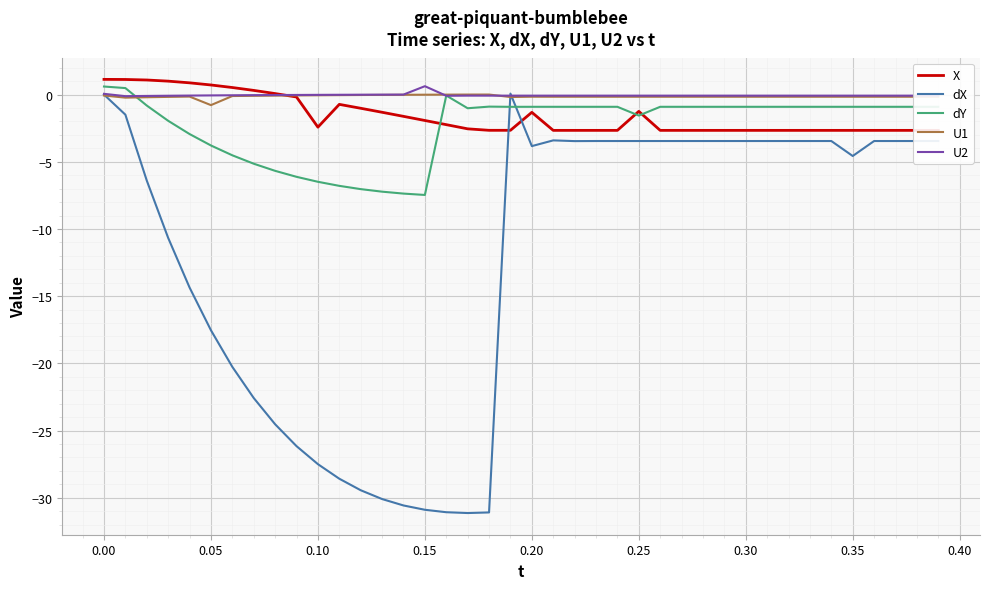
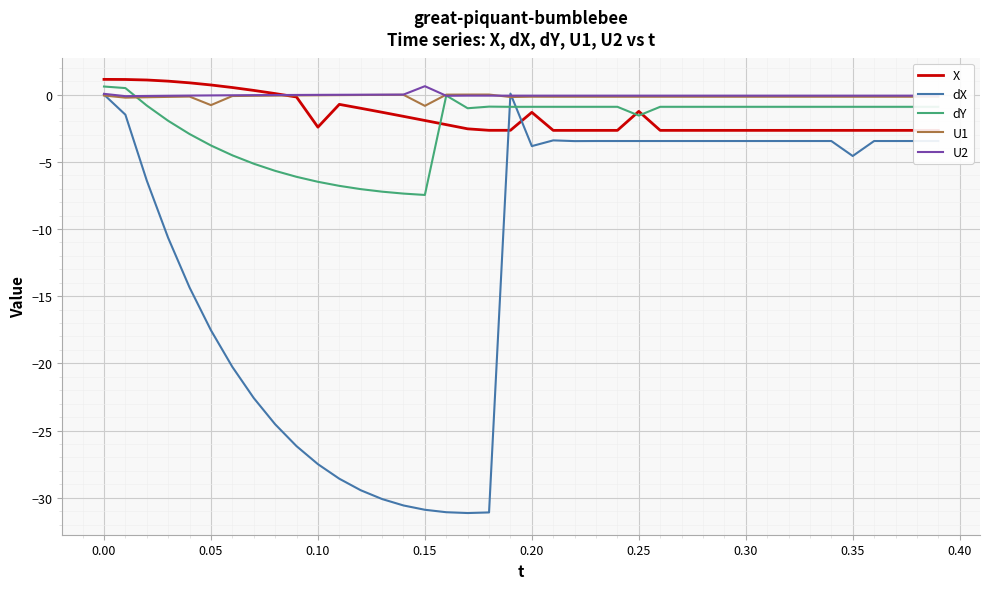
  {
    "X": {
      "0.00": 1.1,
      "0.05": 0.7,
      "0.10": -2.4,
      "0.15": -1.9,
      "0.20": -1.3,
      "0.25": -1.2,
      "0.30": -2.7,
      "0.35": -2.7
    },
    "dX": {
      "0.05": -17.5,
      "0.10": -27.5,
      "0.15": -30.9,
      "0.20": -3.8,
      "0.25": -3.5,
      "0.30": -3.5,
      "0.35": -4.6
    },
    "dY": {
      "0.00": 0.6,
      "0.05": -3.8,
      "0.10": -6.5,
      "0.15": -7.5,
      "0.20": -0.9,
      "0.25": -1.6,
      "0.30": -0.9,
      "0.35": -0.9
    },
    "U1": {
      "0.05": -0.8,
-     "0.15": 0.0
+     "0.15": -0.8
    },
    "U2": {
      "0.05": -0.1,
      "0.15": 0.6
    }
  }
